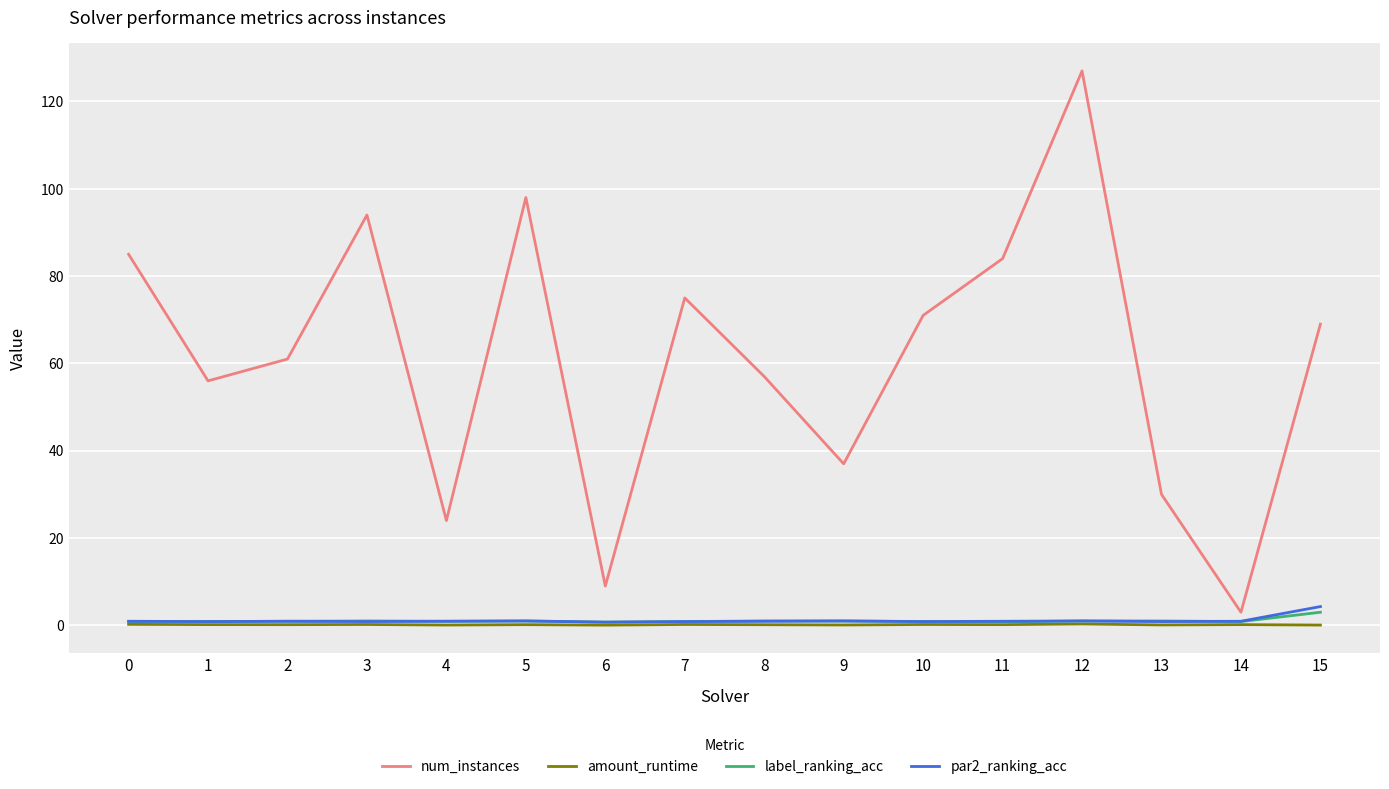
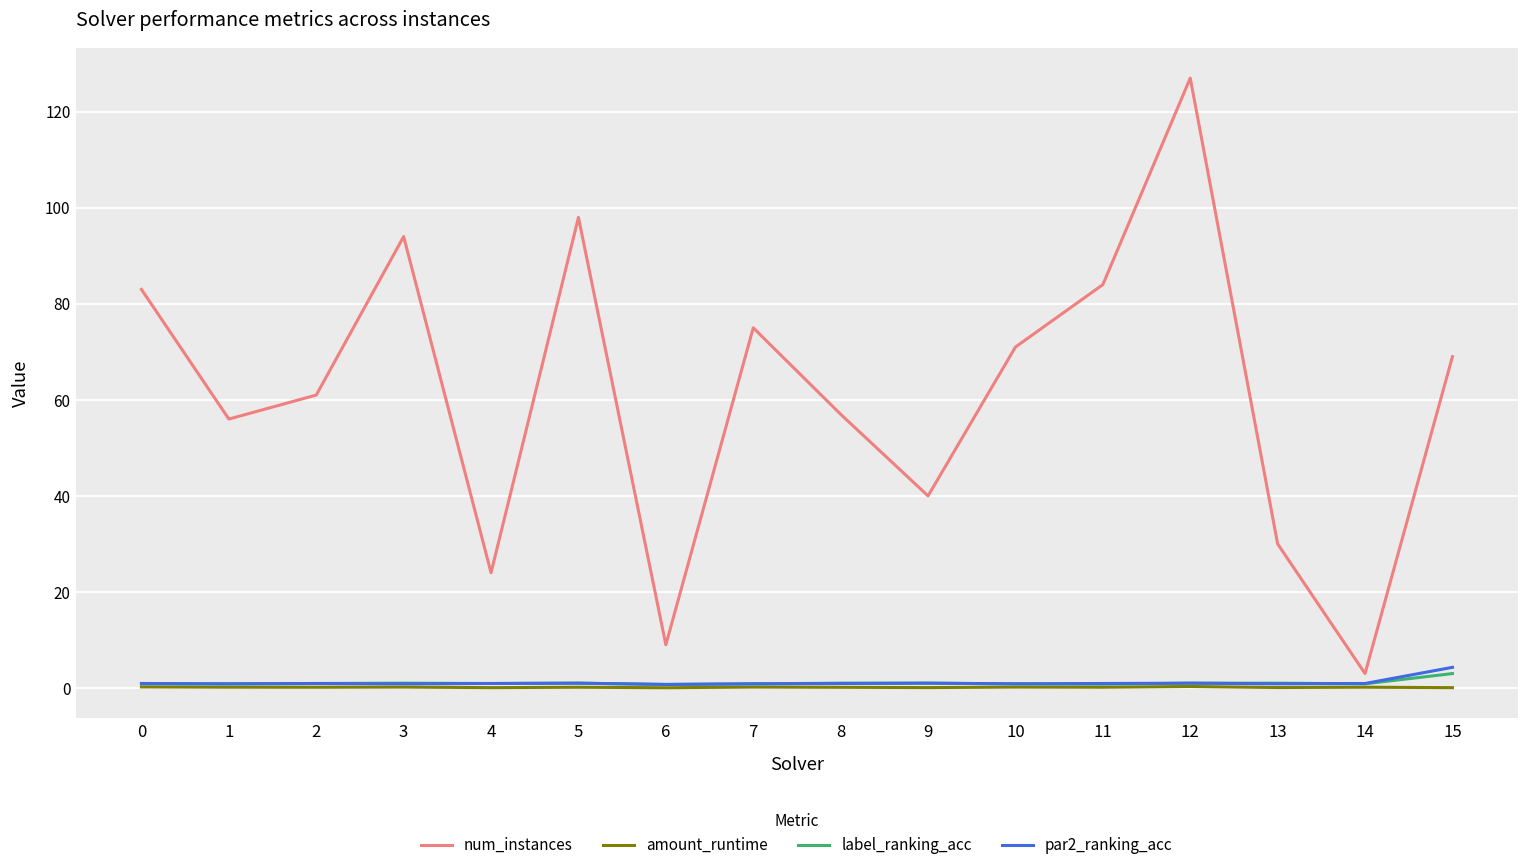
  {
    "num_instances": {
-     "0": 85,
+     "0": 83,
      "1": 56,
      "2": 61,
      "3": 94,
      "4": 24,
      "5": 98,
      "6": 9,
      "7": 75,
      "8": 57,
-     "9": 37,
+     "9": 40,
      "10": 71,
      "11": 84,
      "12": 127,
      "13": 30,
      "14": 3,
      "15": 69
    },
    "amount_runtime": {
      "0": 0,
      "1": 0,
      "2": 0,
      "3": 0,
      "4": 0,
      "5": 0,
      "6": 0,
      "7": 0,
      "8": 0,
      "9": 0,
      "10": 0,
      "11": 0,
      "12": 0,
      "13": 0,
      "14": 0,
      "15": 0
    },
    "label_ranking_acc": {
      "15": 3
    },
    "par2_ranking_acc": {
      "15": 4
    }
  }
